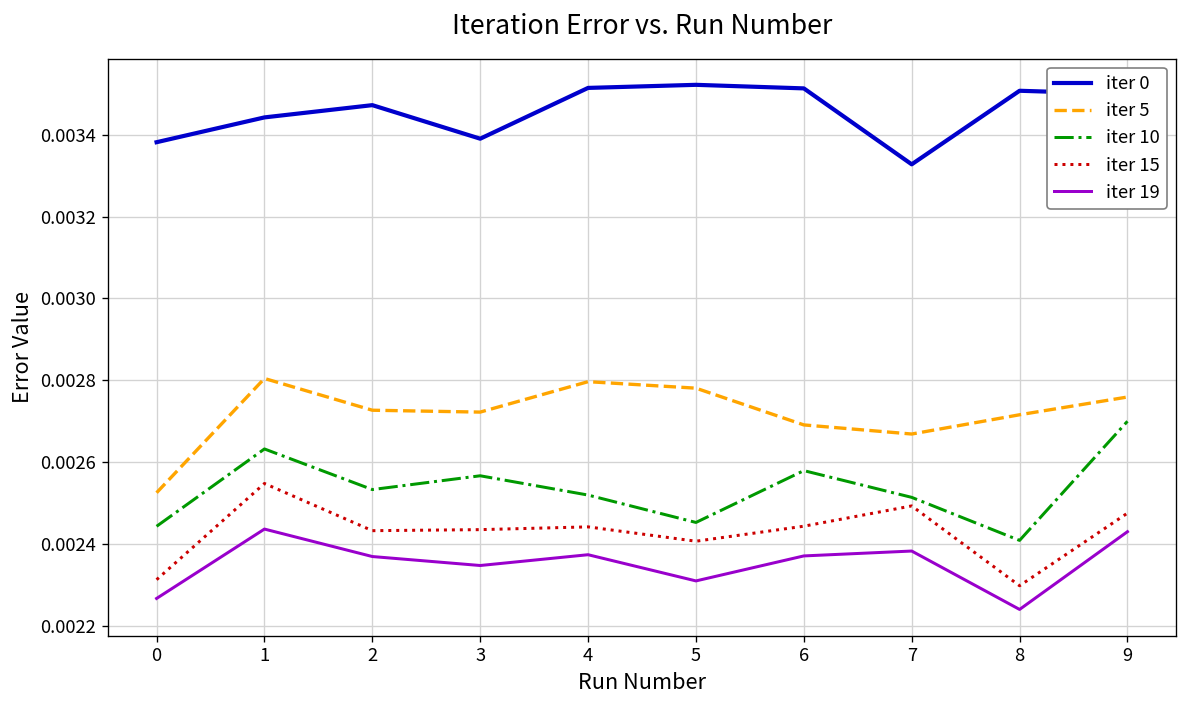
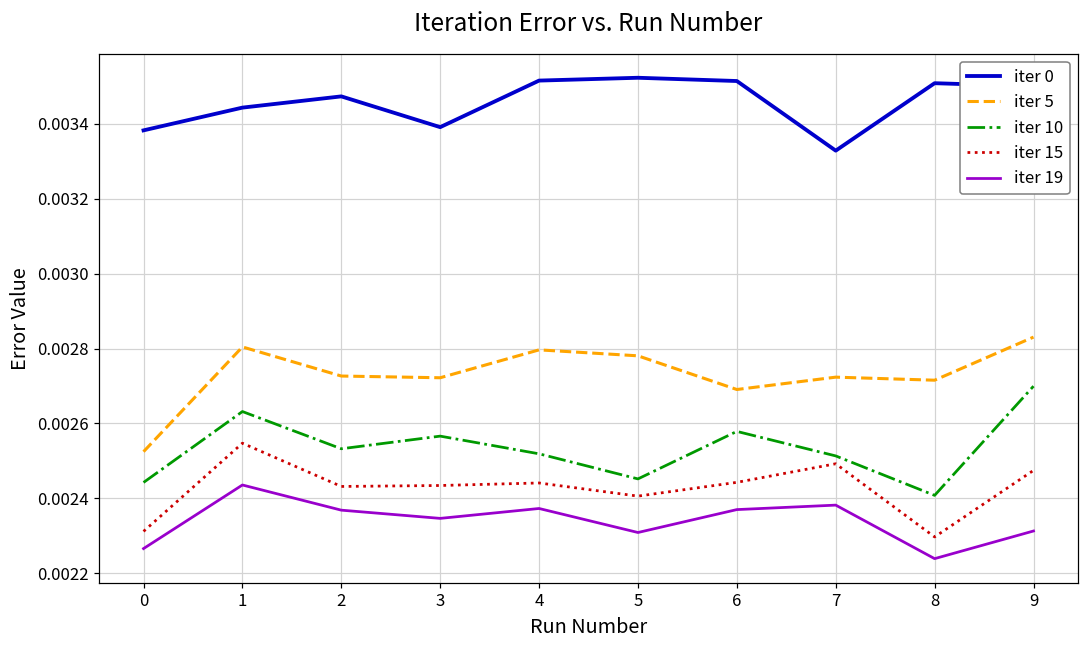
  {
    "iter 0": {
      "0": 0.00338,
      "1": 0.00344,
      "2": 0.00347,
      "3": 0.00339,
      "4": 0.00351,
      "5": 0.00352,
      "6": 0.00351,
      "7": 0.00333,
      "8": 0.00351
    },
    "iter 5": {
      "0": 0.00252,
      "1": 0.00280,
      "2": 0.00273,
      "3": 0.00272,
      "4": 0.00280,
      "5": 0.00278,
      "6": 0.00269,
-     "7": 0.00267,
+     "7": 0.00272,
      "8": 0.00272,
-     "9": 0.00276
+     "9": 0.00283
    },
    "iter 10": {
      "0": 0.00244,
      "1": 0.00263,
      "2": 0.00253,
      "3": 0.00257,
      "4": 0.00252,
      "5": 0.00245,
      "6": 0.00258,
      "7": 0.00251,
      "8": 0.00241,
      "9": 0.00270
    },
    "iter 15": {
      "0": 0.00231,
      "1": 0.00255,
      "2": 0.00243,
      "3": 0.00243,
      "4": 0.00244,
      "5": 0.00241,
      "6": 0.00244,
      "7": 0.00249,
      "8": 0.00230,
      "9": 0.00247
    },
    "iter 19": {
      "0": 0.00227,
      "1": 0.00244,
      "2": 0.00237,
      "3": 0.00235,
      "4": 0.00237,
      "5": 0.00231,
      "6": 0.00237,
      "7": 0.00238,
      "8": 0.00224,
-     "9": 0.00243
+     "9": 0.00231
    }
  }
